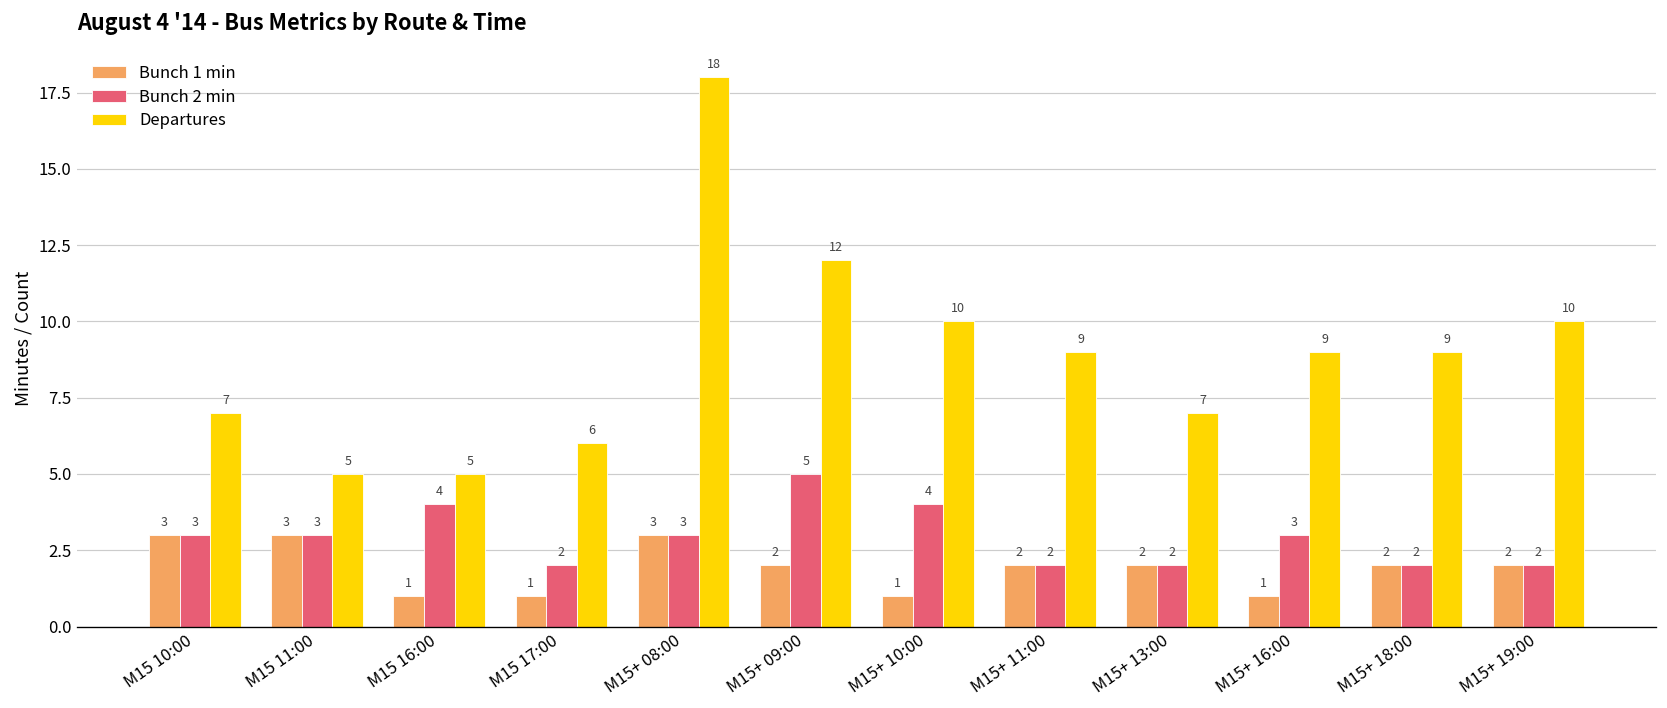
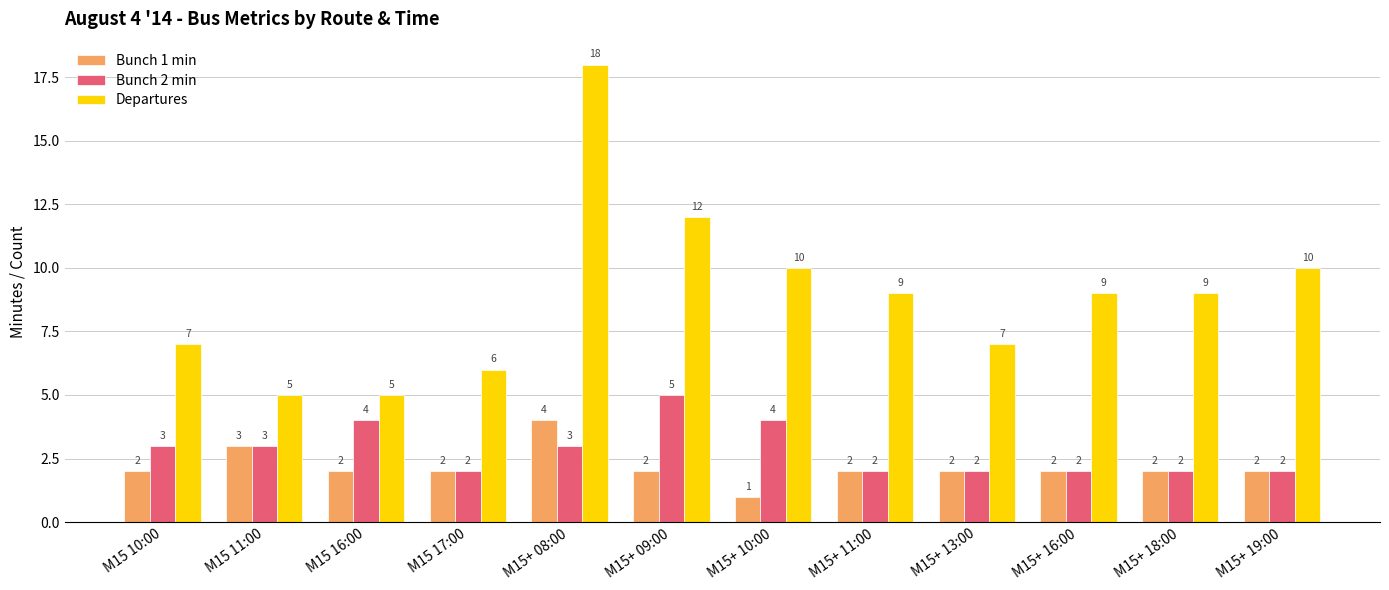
  {
    "Bunch 1 min": {
-     "M15 10:00": 3,
+     "M15 10:00": 2,
      "M15 11:00": 3,
-     "M15 16:00": 1,
-     "M15 17:00": 1,
-     "M15+ 08:00": 3,
+     "M15 16:00": 2,
+     "M15 17:00": 2,
+     "M15+ 08:00": 4,
      "M15+ 09:00": 2,
      "M15+ 10:00": 1,
      "M15+ 11:00": 2,
      "M15+ 13:00": 2,
-     "M15+ 16:00": 1,
+     "M15+ 16:00": 2,
      "M15+ 18:00": 2,
      "M15+ 19:00": 2
    },
    "Bunch 2 min": {
      "M15 10:00": 3,
      "M15 11:00": 3,
      "M15 16:00": 4,
      "M15 17:00": 2,
      "M15+ 08:00": 3,
      "M15+ 09:00": 5,
      "M15+ 10:00": 4,
      "M15+ 11:00": 2,
      "M15+ 13:00": 2,
-     "M15+ 16:00": 3,
+     "M15+ 16:00": 2,
      "M15+ 18:00": 2,
      "M15+ 19:00": 2
    },
    "Departures": {
      "M15 10:00": 7,
      "M15 11:00": 5,
      "M15 16:00": 5,
      "M15 17:00": 6,
      "M15+ 08:00": 18,
      "M15+ 09:00": 12,
      "M15+ 10:00": 10,
      "M15+ 11:00": 9,
      "M15+ 13:00": 7,
      "M15+ 16:00": 9,
      "M15+ 18:00": 9,
      "M15+ 19:00": 10
    }
  }
